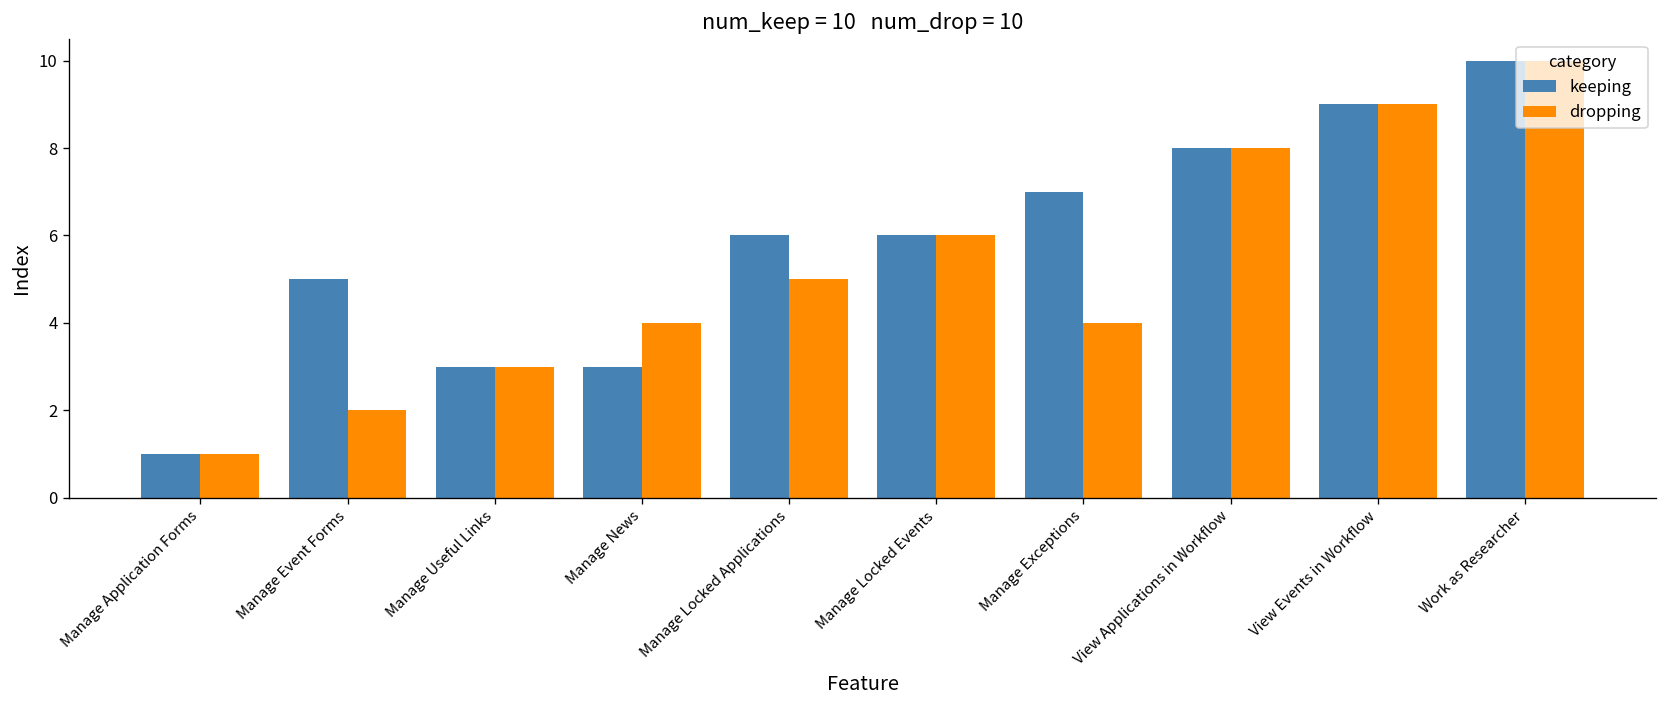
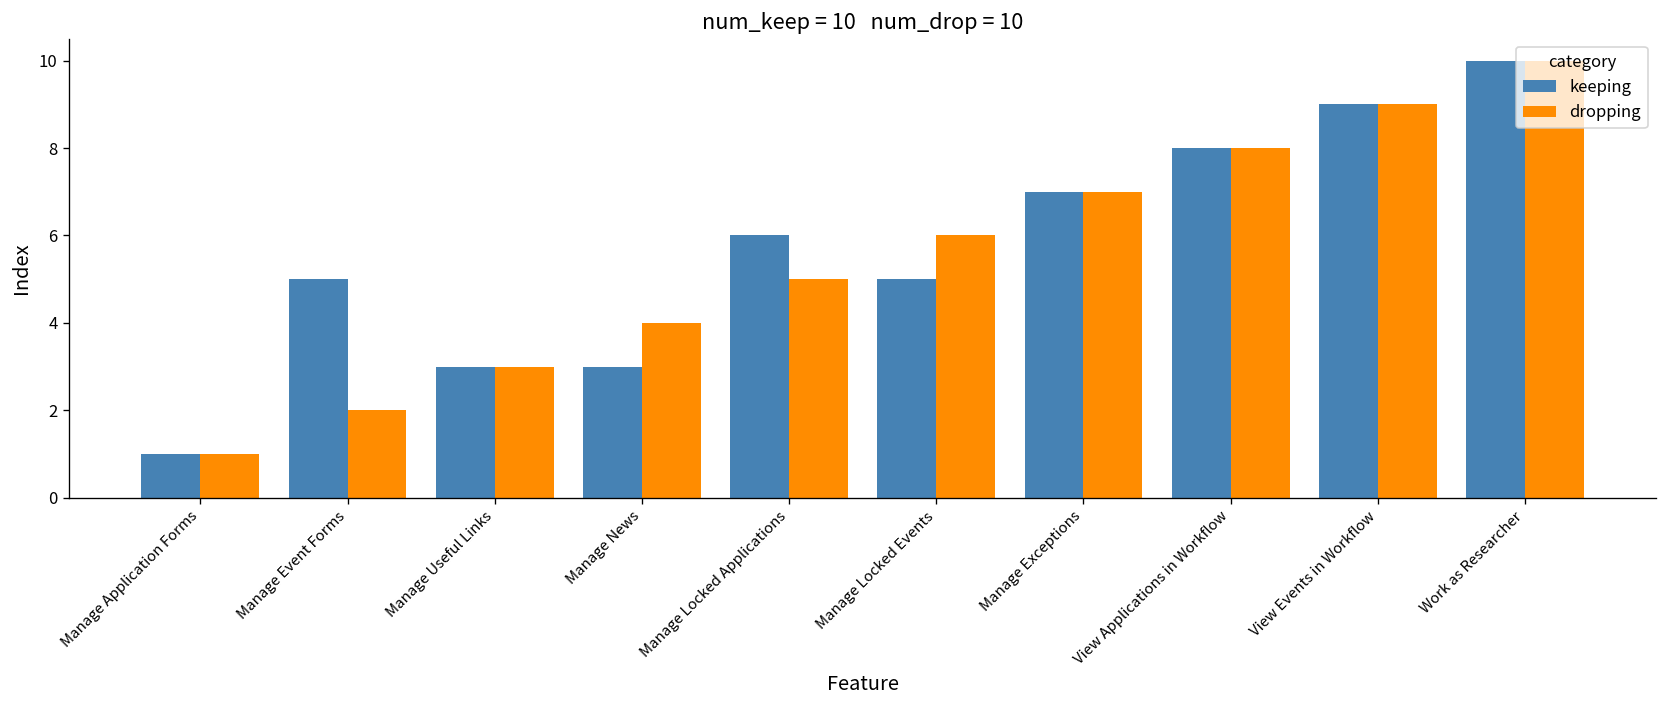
  {
    "keeping": {
      "Manage Application Forms": 1,
      "Manage Event Forms": 5,
      "Manage Useful Links": 3,
      "Manage News": 3,
      "Manage Locked Applications": 6,
-     "Manage Locked Events": 6,
+     "Manage Locked Events": 5,
      "Manage Exceptions": 7,
      "View Applications in Workflow": 8,
      "View Events in Workflow": 9,
      "Work as Researcher": 10
    },
    "dropping": {
      "Manage Application Forms": 1,
      "Manage Event Forms": 2,
      "Manage Useful Links": 3,
      "Manage News": 4,
      "Manage Locked Applications": 5,
      "Manage Locked Events": 6,
-     "Manage Exceptions": 4,
+     "Manage Exceptions": 7,
      "View Applications in Workflow": 8,
      "View Events in Workflow": 9
    }
  }
